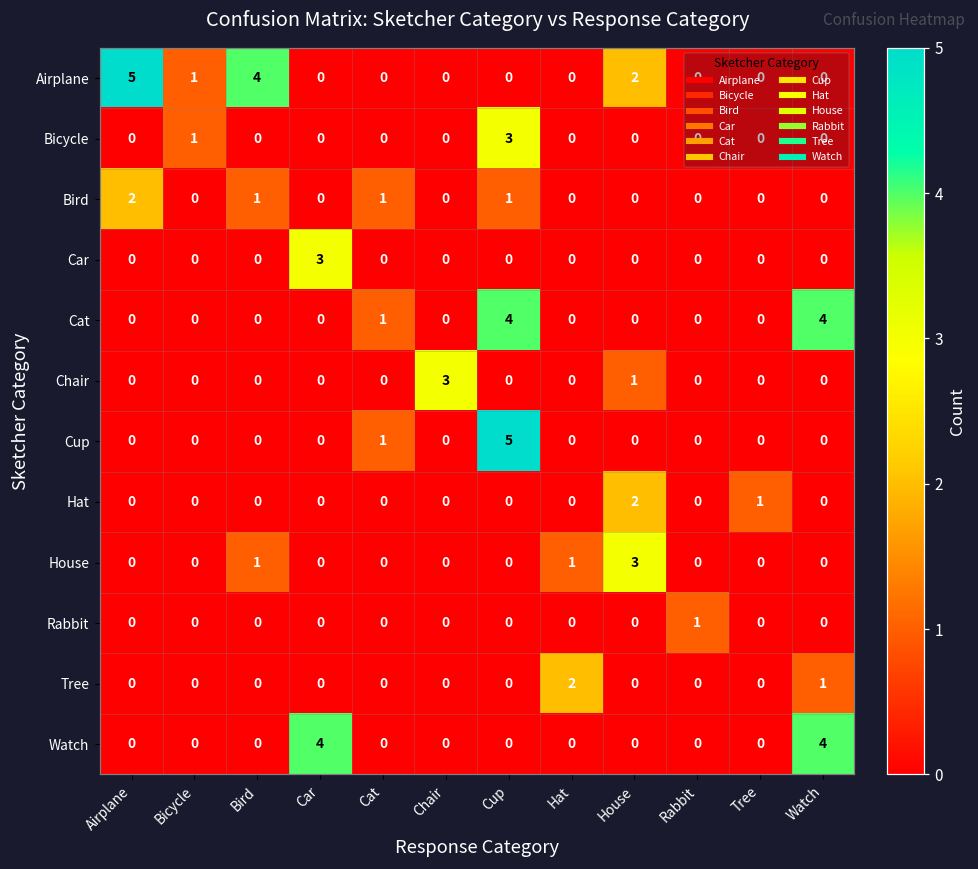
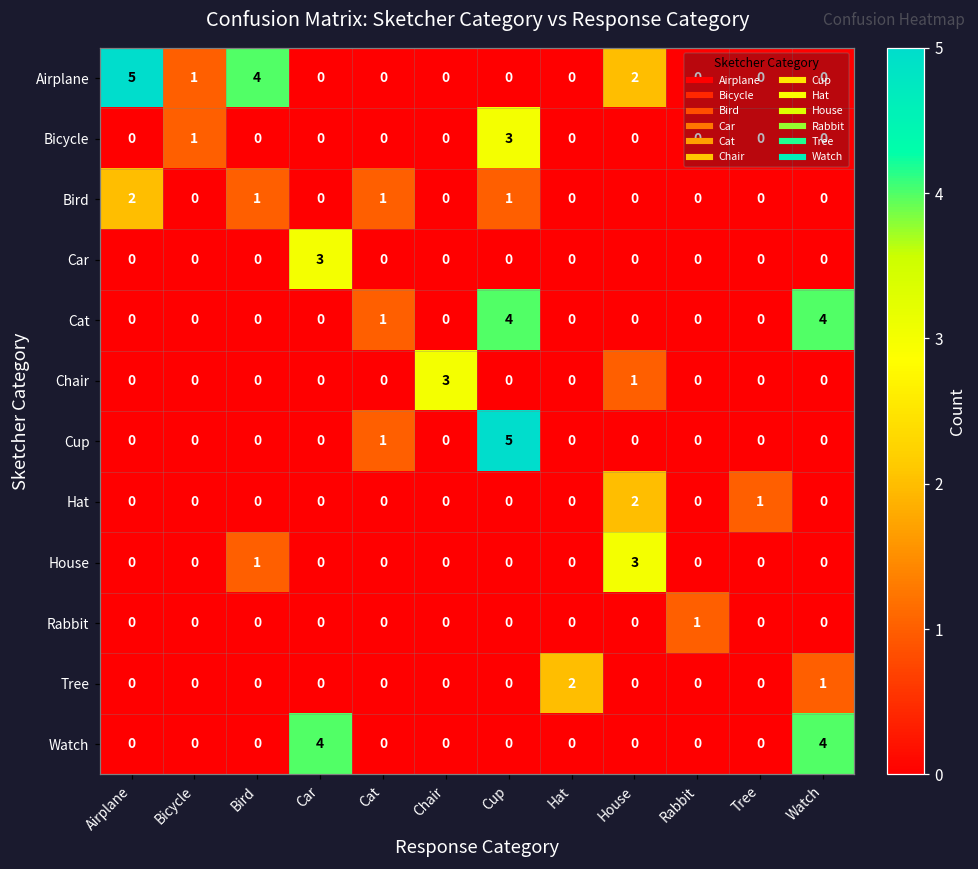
  {
    "Airplane": {
      "Airplane": 5,
      "Bicycle": 1,
      "Bird": 4,
      "Car": 0,
      "Cat": 0,
      "Chair": 0,
      "Cup": 0,
      "Hat": 0,
      "House": 2
    },
    "Bicycle": {
      "Airplane": 0,
      "Bicycle": 1,
      "Bird": 0,
      "Car": 0,
      "Cat": 0,
      "Chair": 0,
      "Cup": 3,
      "Hat": 0,
      "House": 0
    },
    "Bird": {
      "Airplane": 2,
      "Bicycle": 0,
      "Bird": 1,
      "Car": 0,
      "Cat": 1,
      "Chair": 0,
      "Cup": 1,
      "Hat": 0,
      "House": 0,
      "Rabbit": 0,
      "Tree": 0,
      "Watch": 0
    },
    "Car": {
      "Airplane": 0,
      "Bicycle": 0,
      "Bird": 0,
      "Car": 3,
      "Cat": 0,
      "Chair": 0,
      "Cup": 0,
      "Hat": 0,
      "House": 0,
      "Rabbit": 0,
      "Tree": 0,
      "Watch": 0
    },
    "Cat": {
      "Airplane": 0,
      "Bicycle": 0,
      "Bird": 0,
      "Car": 0,
      "Cat": 1,
      "Chair": 0,
      "Cup": 4,
      "Hat": 0,
      "House": 0,
      "Rabbit": 0,
      "Tree": 0,
      "Watch": 4
    },
    "Chair": {
      "Airplane": 0,
      "Bicycle": 0,
      "Bird": 0,
      "Car": 0,
      "Cat": 0,
      "Chair": 3,
      "Cup": 0,
      "Hat": 0,
      "House": 1,
      "Rabbit": 0,
      "Tree": 0,
      "Watch": 0
    },
    "Cup": {
      "Airplane": 0,
      "Bicycle": 0,
      "Bird": 0,
      "Car": 0,
      "Cat": 1,
      "Chair": 0,
      "Cup": 5,
      "Hat": 0,
      "House": 0,
      "Rabbit": 0,
      "Tree": 0,
      "Watch": 0
    },
    "Hat": {
      "Airplane": 0,
      "Bicycle": 0,
      "Bird": 0,
      "Car": 0,
      "Cat": 0,
      "Chair": 0,
      "Cup": 0,
      "Hat": 0,
      "House": 2,
      "Rabbit": 0,
      "Tree": 1,
      "Watch": 0
    },
    "House": {
      "Airplane": 0,
      "Bicycle": 0,
      "Bird": 1,
      "Car": 0,
      "Cat": 0,
      "Chair": 0,
      "Cup": 0,
-     "Hat": 1,
+     "Hat": 0,
      "House": 3,
      "Rabbit": 0,
      "Tree": 0,
      "Watch": 0
    },
    "Rabbit": {
      "Airplane": 0,
      "Bicycle": 0,
      "Bird": 0,
      "Car": 0,
      "Cat": 0,
      "Chair": 0,
      "Cup": 0,
      "Hat": 0,
      "House": 0,
      "Rabbit": 1,
      "Tree": 0,
      "Watch": 0
    },
    "Tree": {
      "Airplane": 0,
      "Bicycle": 0,
      "Bird": 0,
      "Car": 0,
      "Cat": 0,
      "Chair": 0,
      "Cup": 0,
      "Hat": 2,
      "House": 0,
      "Rabbit": 0,
      "Tree": 0,
      "Watch": 1
    },
    "Watch": {
      "Airplane": 0,
      "Bicycle": 0,
      "Bird": 0,
      "Car": 4,
      "Cat": 0,
      "Chair": 0,
      "Cup": 0,
      "Hat": 0,
      "House": 0,
      "Rabbit": 0,
      "Tree": 0,
      "Watch": 4
    }
  }
